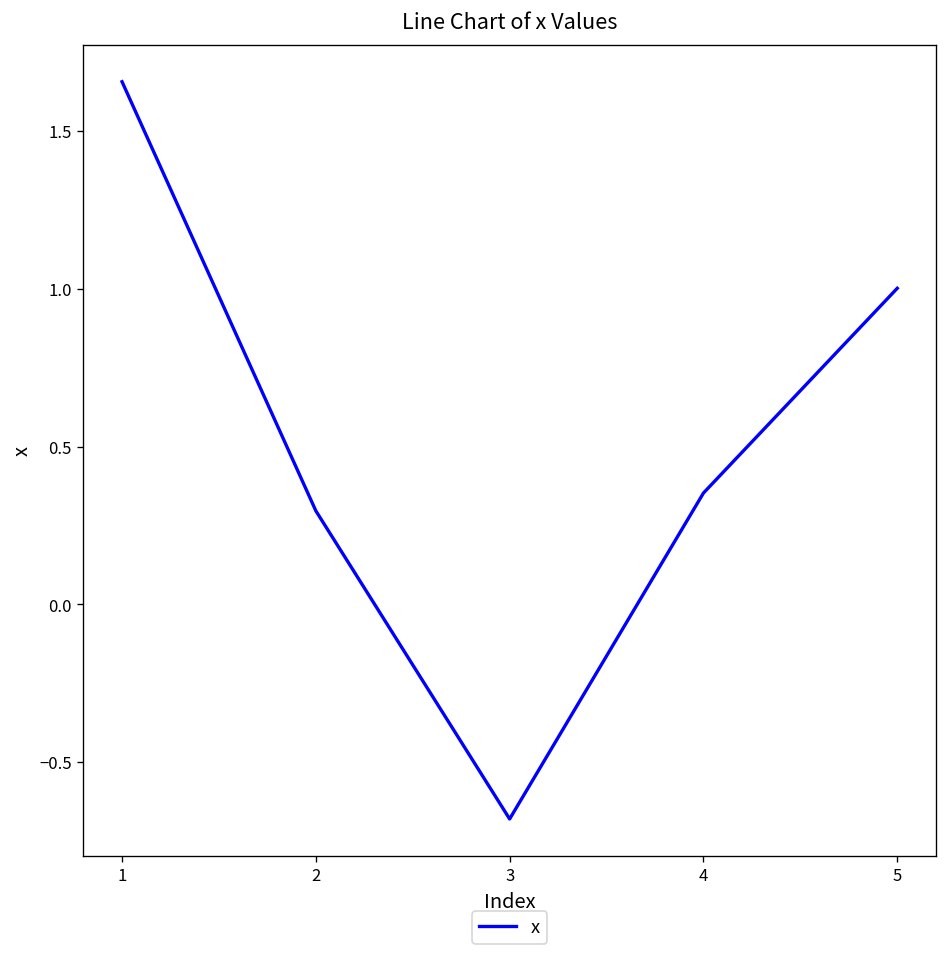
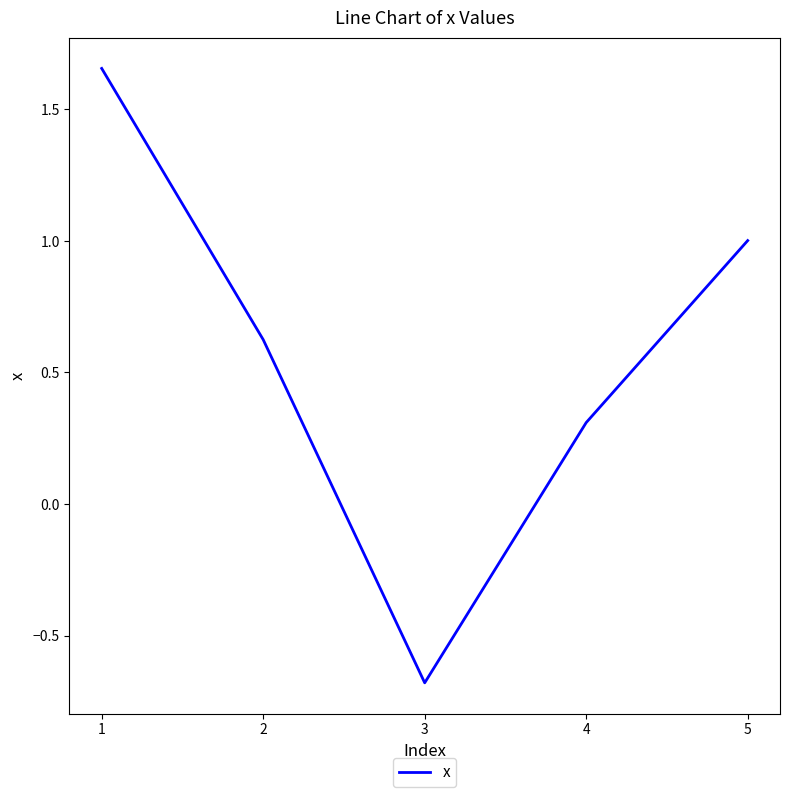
  {
    "1": 1.66,
-   "2": 0.30,
+   "2": 0.62,
    "3": -0.68,
-   "4": 0.35,
+   "4": 0.31,
    "5": 1.00
  }
